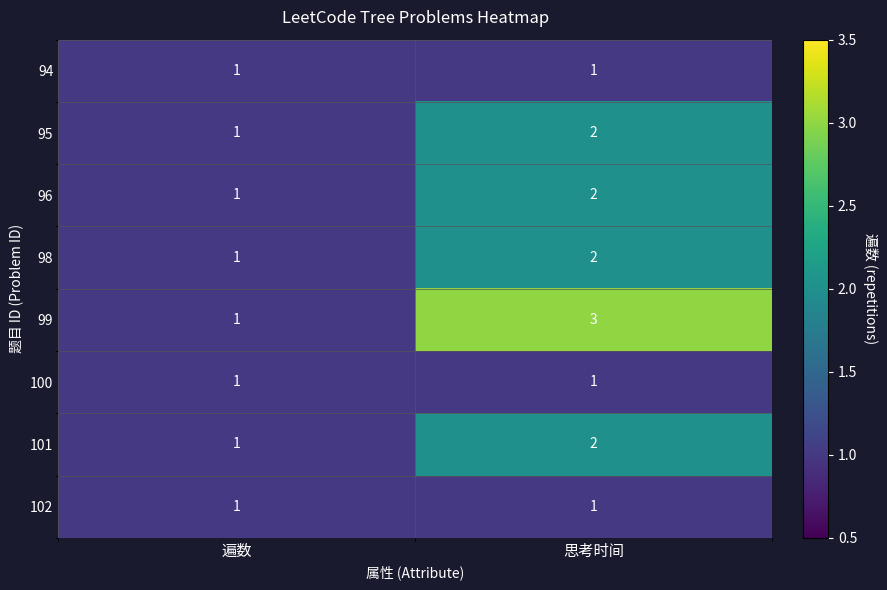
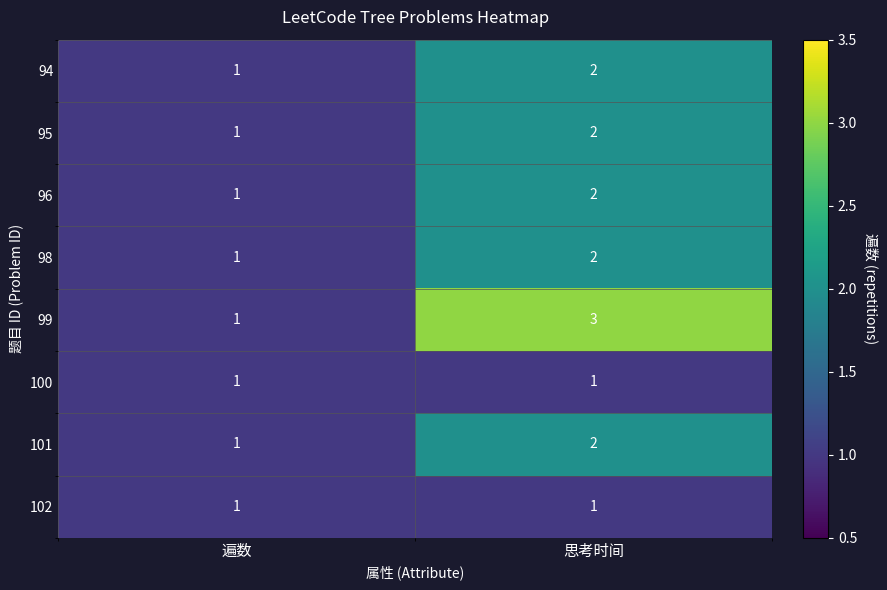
  {
    "94": {
      "遍数": 1,
-     "思考时间": 1
+     "思考时间": 2
    },
    "95": {
      "遍数": 1,
      "思考时间": 2
    },
    "96": {
      "遍数": 1,
      "思考时间": 2
    },
    "98": {
      "遍数": 1,
      "思考时间": 2
    },
    "99": {
      "遍数": 1,
      "思考时间": 3
    },
    "100": {
      "遍数": 1,
      "思考时间": 1
    },
    "101": {
      "遍数": 1,
      "思考时间": 2
    },
    "102": {
      "遍数": 1,
      "思考时间": 1
    }
  }
